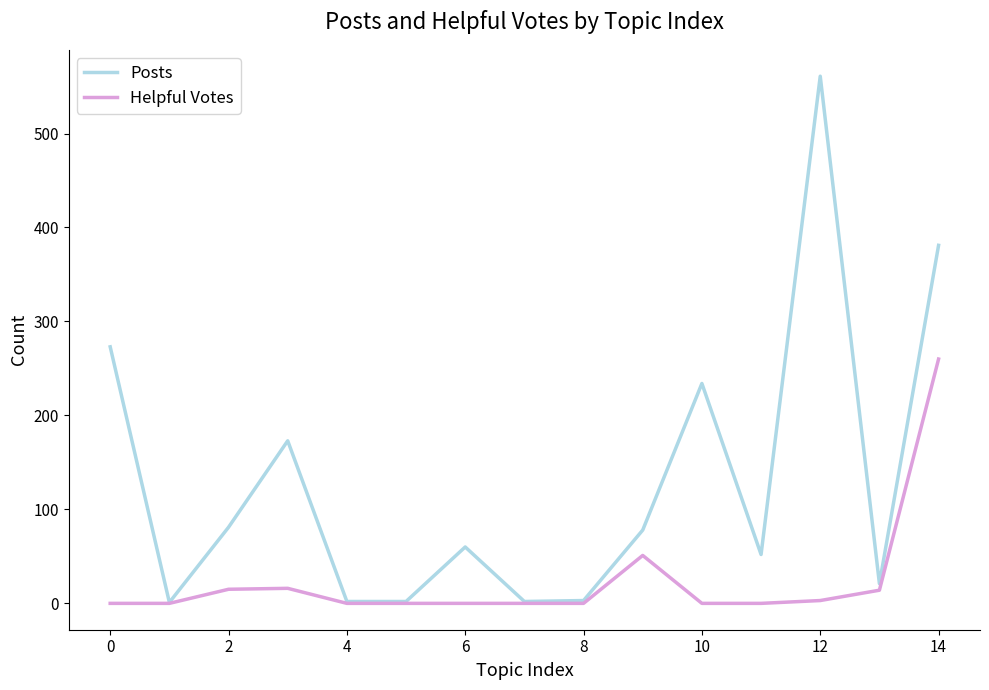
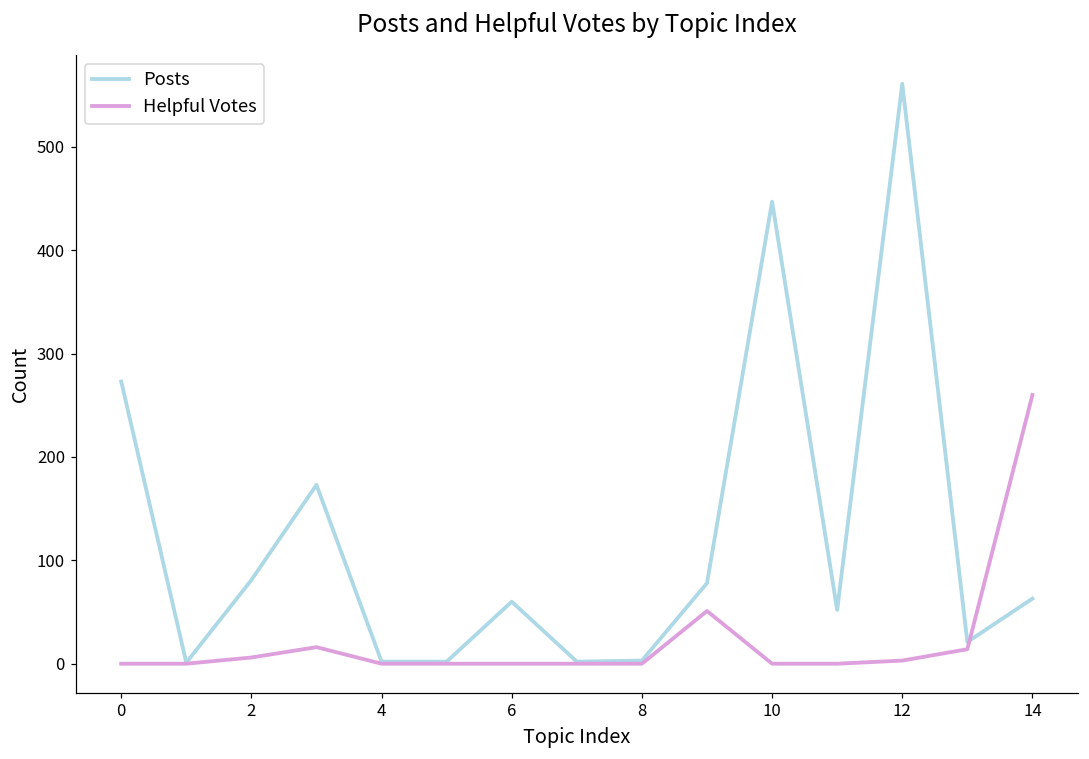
  {
    "Posts": {
      "0": 270,
      "2": 80,
      "6": 60,
      "8": 0,
-     "10": 230,
+     "10": 450,
      "12": 560,
-     "14": 380
+     "14": 60
    },
    "Helpful Votes": {
      "0": 0,
-     "2": 20,
+     "2": 10,
      "6": 0,
      "8": 0,
      "10": 0,
      "12": 0,
      "14": 260
    }
  }
